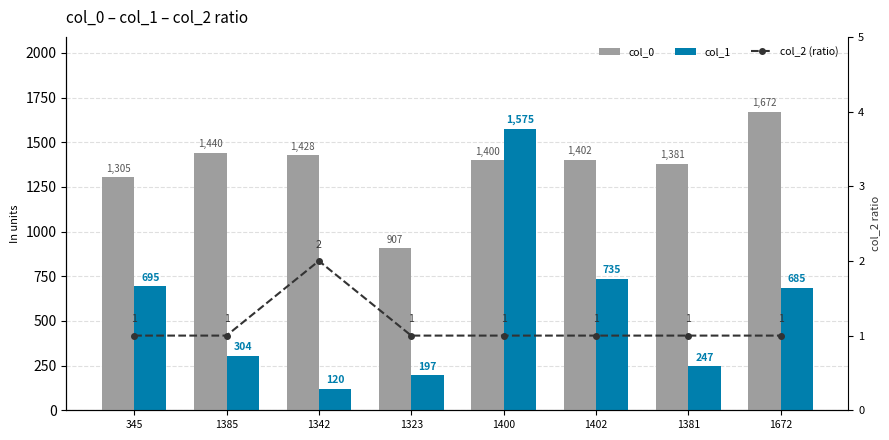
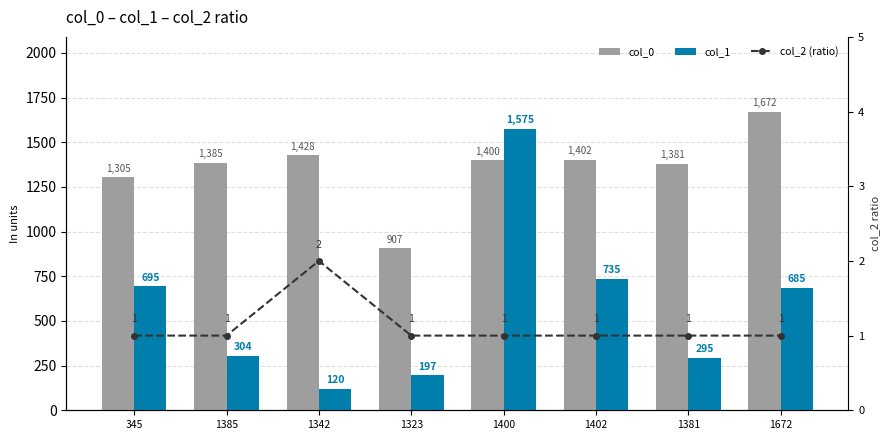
  {
    "col_0": {
      "345": "1,305",
-     "1385": "1,440",
+     "1385": "1,385",
      "1342": "1,428",
      "1323": "907",
      "1400": "1,400",
      "1402": "1,402",
      "1381": "1,381",
      "1672": "1,672"
    },
    "col_1": {
      "345": "695",
      "1385": "304",
      "1342": "120",
      "1323": "197",
      "1400": "1,575",
      "1402": "735",
-     "1381": "247",
+     "1381": "295",
      "1672": "685"
    },
    "col_2 (ratio)": {
      "345": "1",
      "1385": "1",
      "1342": "2",
      "1323": "1",
      "1400": "1",
      "1402": "1",
      "1381": "1",
      "1672": "1"
    }
  }
